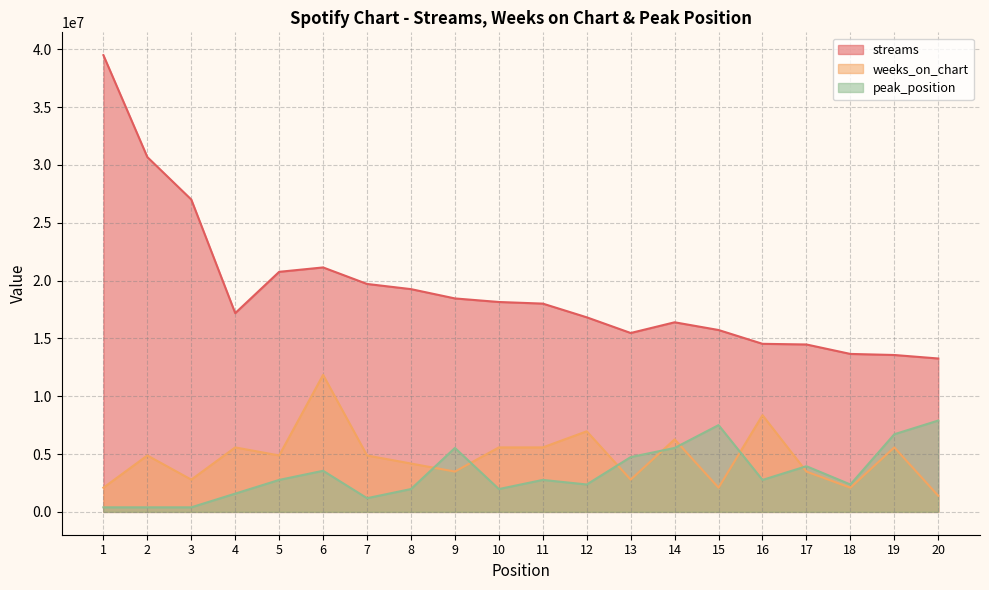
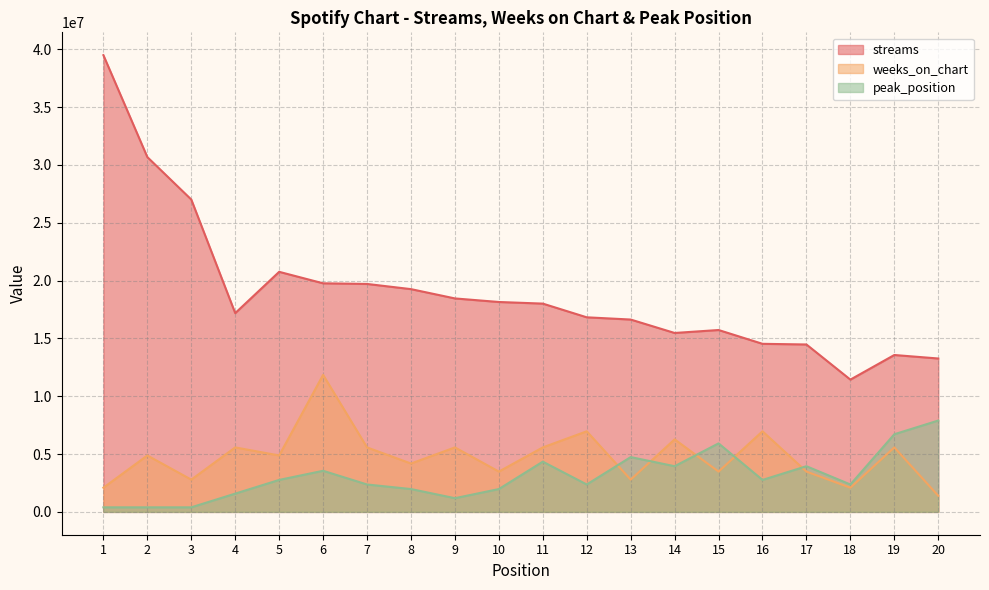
  {
    "streams": {
      "1": 39500000,
      "2": 30700000,
      "3": 27000000,
      "4": 17200000,
      "5": 20800000,
-     "6": 21100000,
+     "6": 19800000,
      "7": 19700000,
      "8": 19300000,
      "9": 18500000,
      "10": 18200000,
      "11": 18000000,
      "12": 16800000,
-     "13": 15500000,
-     "14": 16400000,
+     "13": 16600000,
+     "14": 15500000,
      "15": 15700000,
      "16": 14500000,
      "17": 14500000,
-     "18": 13700000,
+     "18": 11400000,
      "19": 13600000,
      "20": 13300000
    },
    "weeks_on_chart": {
      "1": 2100000,
      "2": 4900000,
      "3": 2800000,
      "4": 5600000,
      "5": 4900000,
      "6": 11800000,
-     "7": 4900000,
+     "7": 5600000,
      "8": 4200000,
-     "9": 3500000,
-     "10": 5600000,
+     "9": 5600000,
+     "10": 3500000,
      "11": 5600000,
      "12": 7000000,
      "13": 2800000,
      "14": 6300000,
-     "15": 2100000,
-     "16": 8400000,
+     "15": 3500000,
+     "16": 7000000,
      "17": 3500000,
      "18": 2100000,
      "19": 5600000,
      "20": 1400000
    },
    "peak_position": {
      "1": 400000,
      "2": 400000,
      "3": 400000,
      "4": 1600000,
      "5": 2800000,
      "6": 3600000,
-     "7": 1200000,
+     "7": 2400000,
      "8": 2000000,
-     "9": 5500000,
+     "9": 1200000,
      "10": 2000000,
-     "11": 2800000,
+     "11": 4300000,
      "12": 2400000,
      "13": 4700000,
-     "14": 5500000,
-     "15": 7500000,
+     "14": 3900000,
+     "15": 5900000,
      "16": 2800000,
      "17": 3900000,
      "18": 2400000,
      "19": 6700000,
      "20": 7900000
    }
  }
